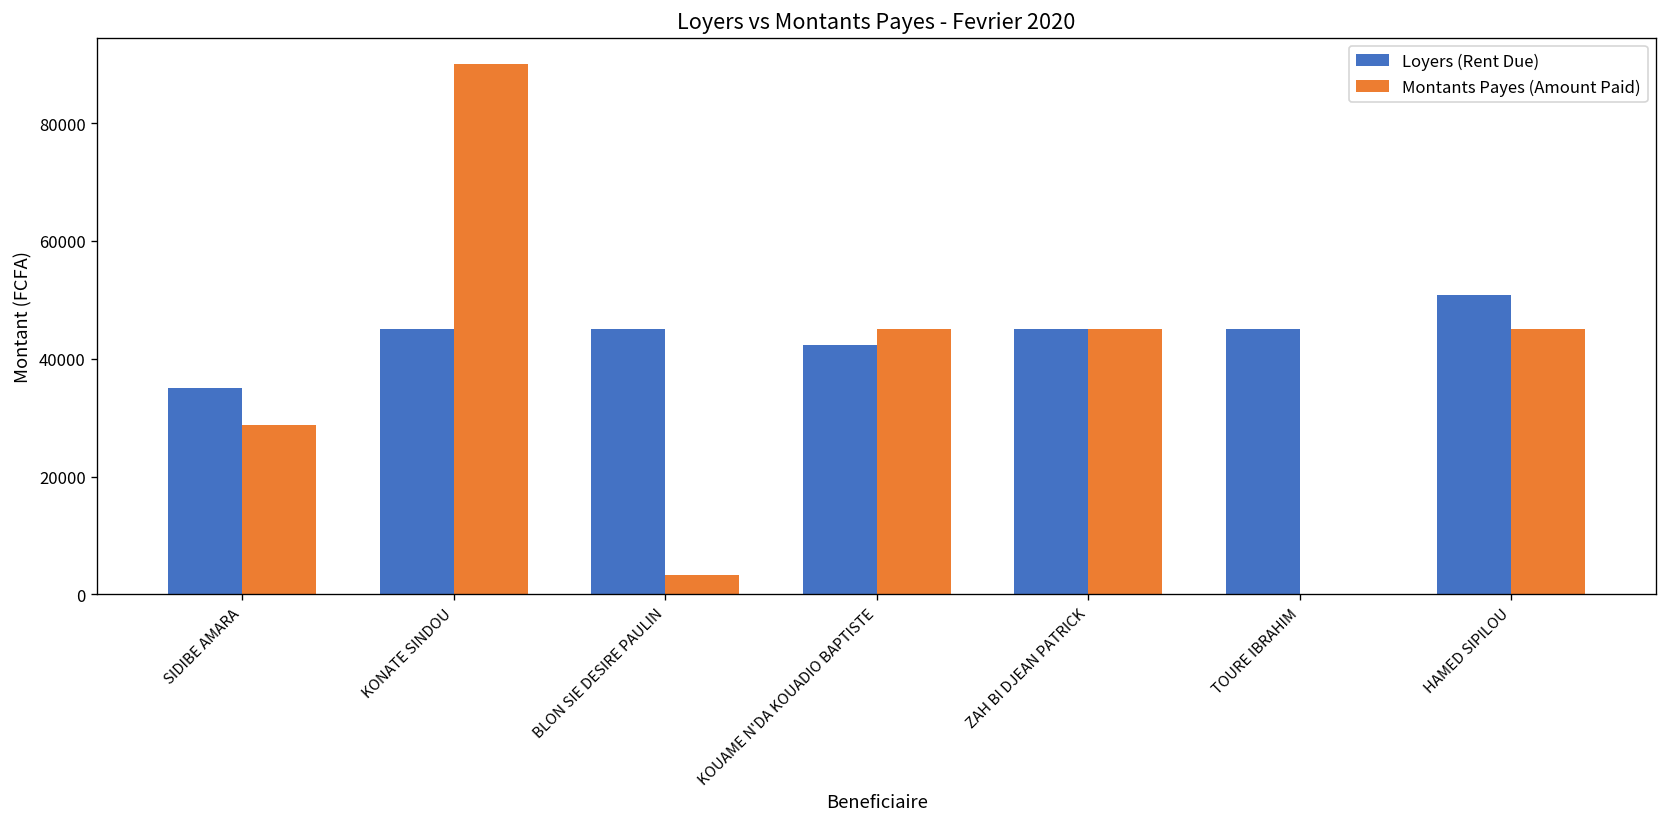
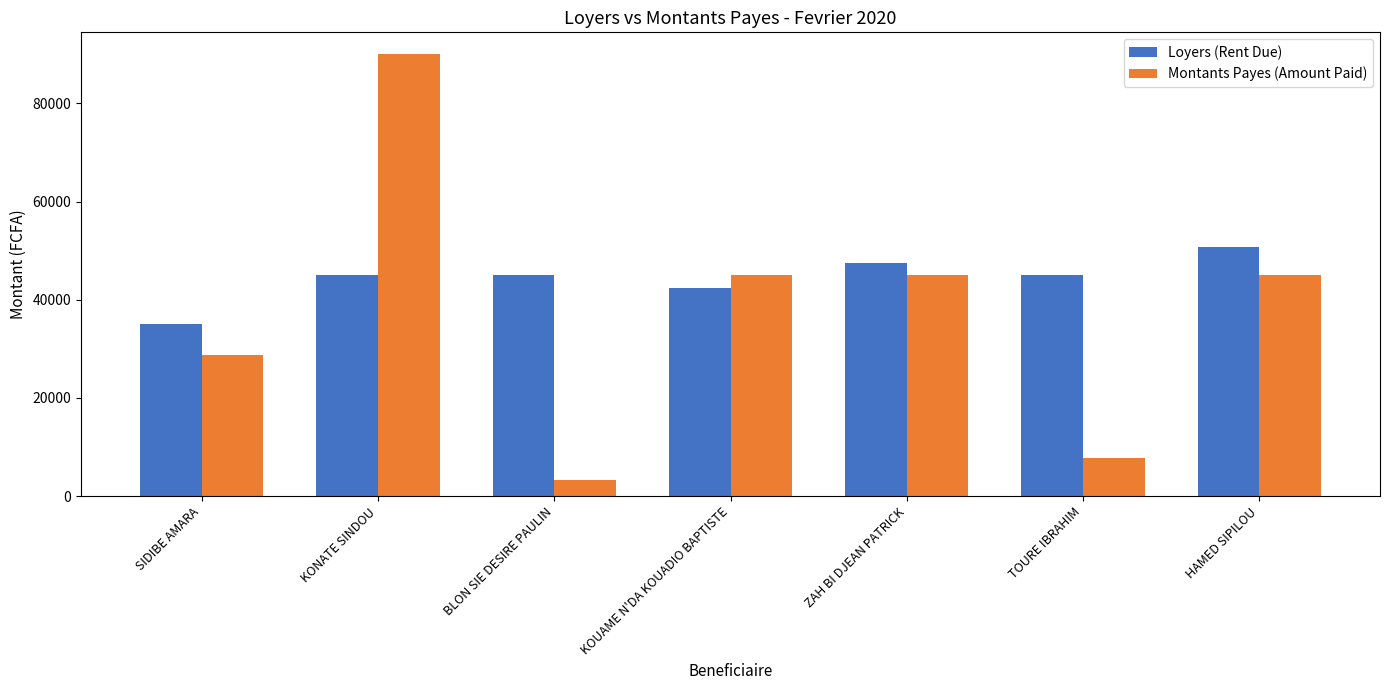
  {
    "Loyers (Rent Due)": {
      "SIDIBE AMARA": 35000,
      "KONATE SINDOU": 45000,
      "BLON SIE DESIRE PAULIN": 45000,
      "KOUAME N'DA KOUADIO BAPTISTE": 42000,
-     "ZAH BI DJEAN PATRICK": 45000,
+     "ZAH BI DJEAN PATRICK": 47000,
      "TOURE IBRAHIM": 45000,
      "HAMED SIPILOU": 51000
    },
    "Montants Payes (Amount Paid)": {
      "SIDIBE AMARA": 29000,
      "KONATE SINDOU": 90000,
      "BLON SIE DESIRE PAULIN": 3000,
      "KOUAME N'DA KOUADIO BAPTISTE": 45000,
      "ZAH BI DJEAN PATRICK": 45000,
-     "TOURE IBRAHIM": 0,
+     "TOURE IBRAHIM": 8000,
      "HAMED SIPILOU": 45000
    }
  }
